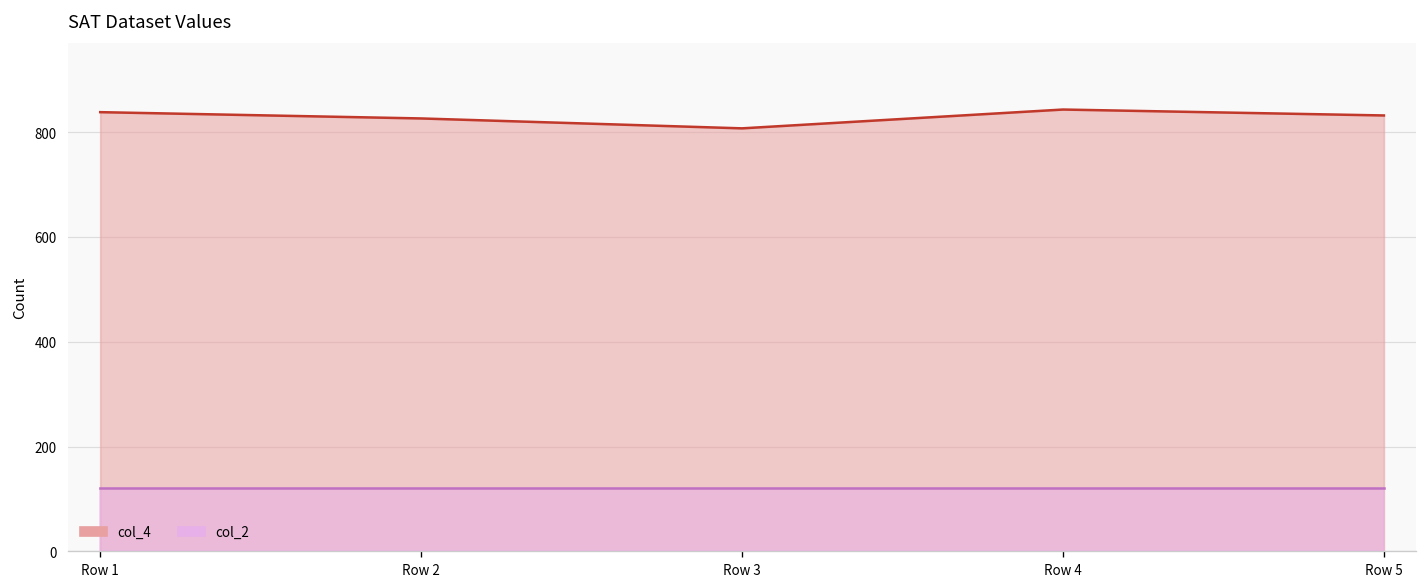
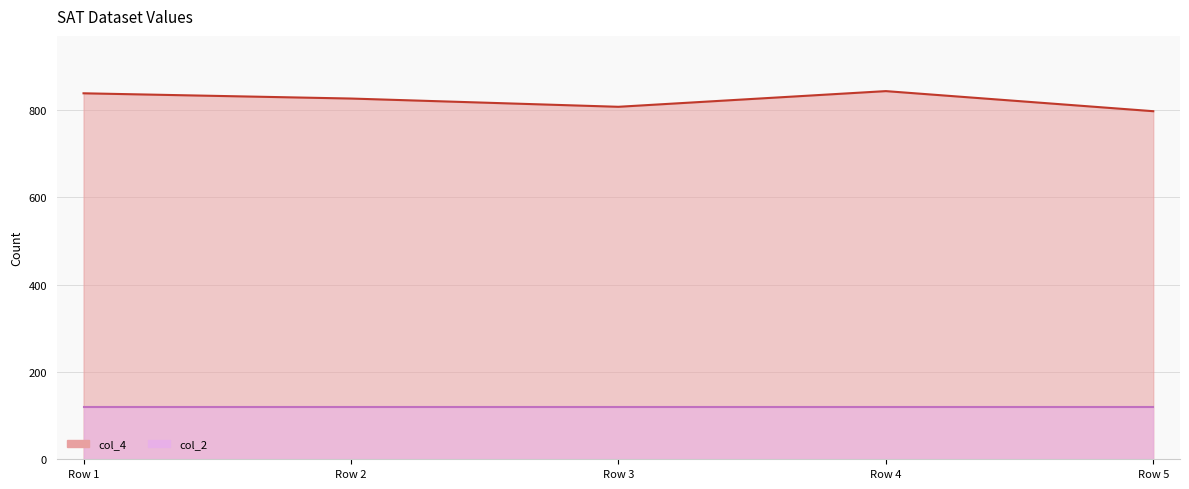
  {
    "col_4": {
      "Row 1": 840,
      "Row 2": 830,
      "Row 3": 810,
      "Row 4": 840,
-     "Row 5": 830
+     "Row 5": 800
    },
    "col_2": {
      "Row 1": 120,
      "Row 2": 120,
      "Row 3": 120,
      "Row 4": 120,
      "Row 5": 120
    }
  }
